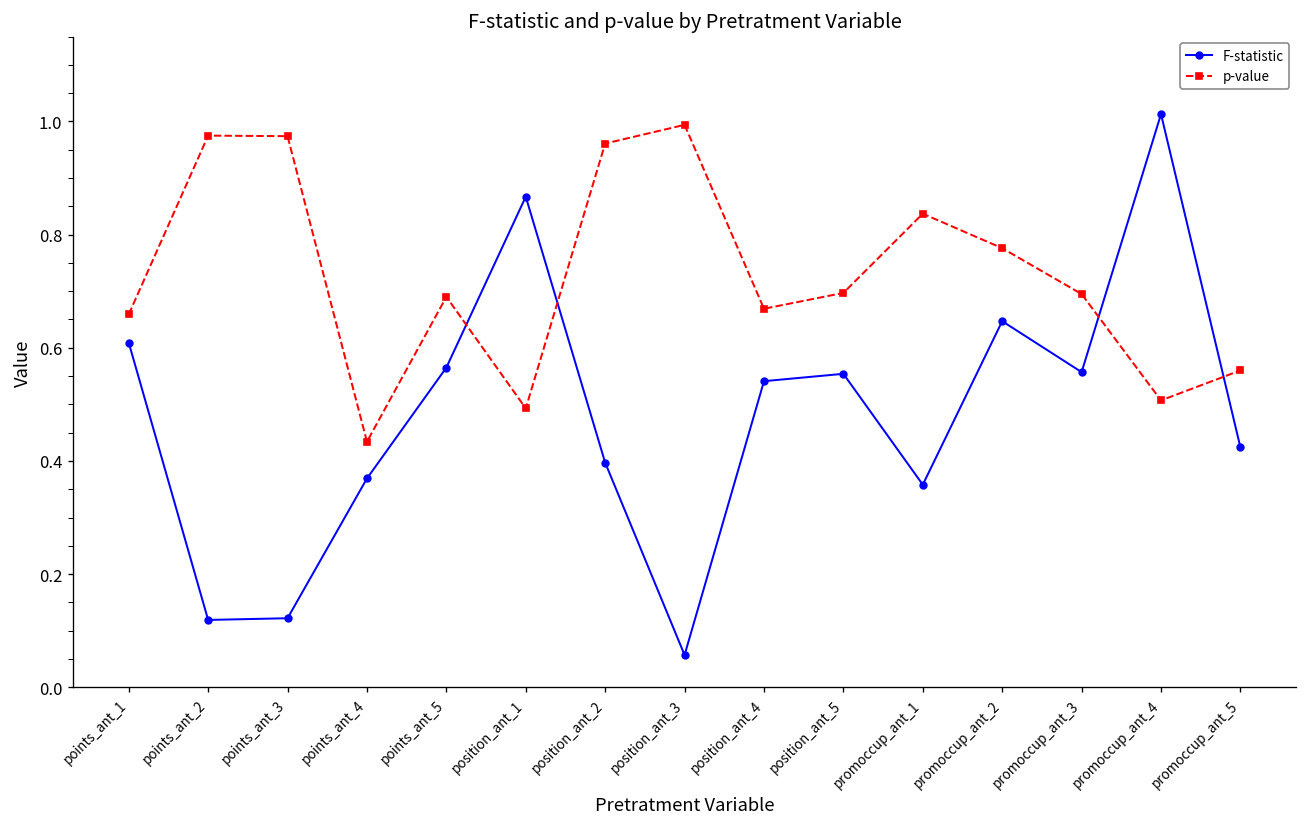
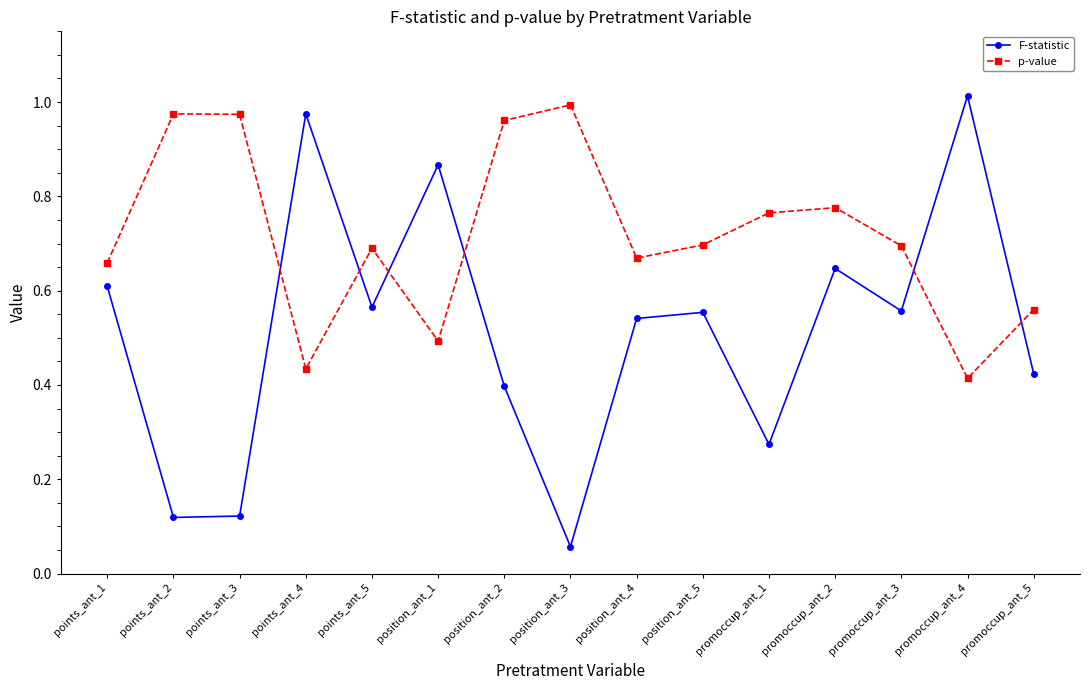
  {
    "F-statistic": {
      "points_ant_1": 0.61,
      "points_ant_2": 0.12,
      "points_ant_3": 0.12,
-     "points_ant_4": 0.37,
+     "points_ant_4": 0.98,
      "points_ant_5": 0.57,
      "position_ant_1": 0.87,
      "position_ant_2": 0.40,
      "position_ant_3": 0.06,
      "position_ant_4": 0.54,
      "position_ant_5": 0.55,
-     "promoccup_ant_1": 0.36,
+     "promoccup_ant_1": 0.27,
      "promoccup_ant_2": 0.65,
      "promoccup_ant_3": 0.56,
      "promoccup_ant_4": 1.01,
      "promoccup_ant_5": 0.42
    },
    "p-value": {
      "points_ant_1": 0.66,
      "points_ant_2": 0.98,
      "points_ant_3": 0.97,
      "points_ant_4": 0.43,
      "points_ant_5": 0.69,
      "position_ant_1": 0.49,
      "position_ant_2": 0.96,
      "position_ant_3": 0.99,
      "position_ant_4": 0.67,
      "position_ant_5": 0.70,
-     "promoccup_ant_1": 0.84,
+     "promoccup_ant_1": 0.77,
      "promoccup_ant_2": 0.78,
      "promoccup_ant_3": 0.70,
-     "promoccup_ant_4": 0.51,
+     "promoccup_ant_4": 0.41,
      "promoccup_ant_5": 0.56
    }
  }
